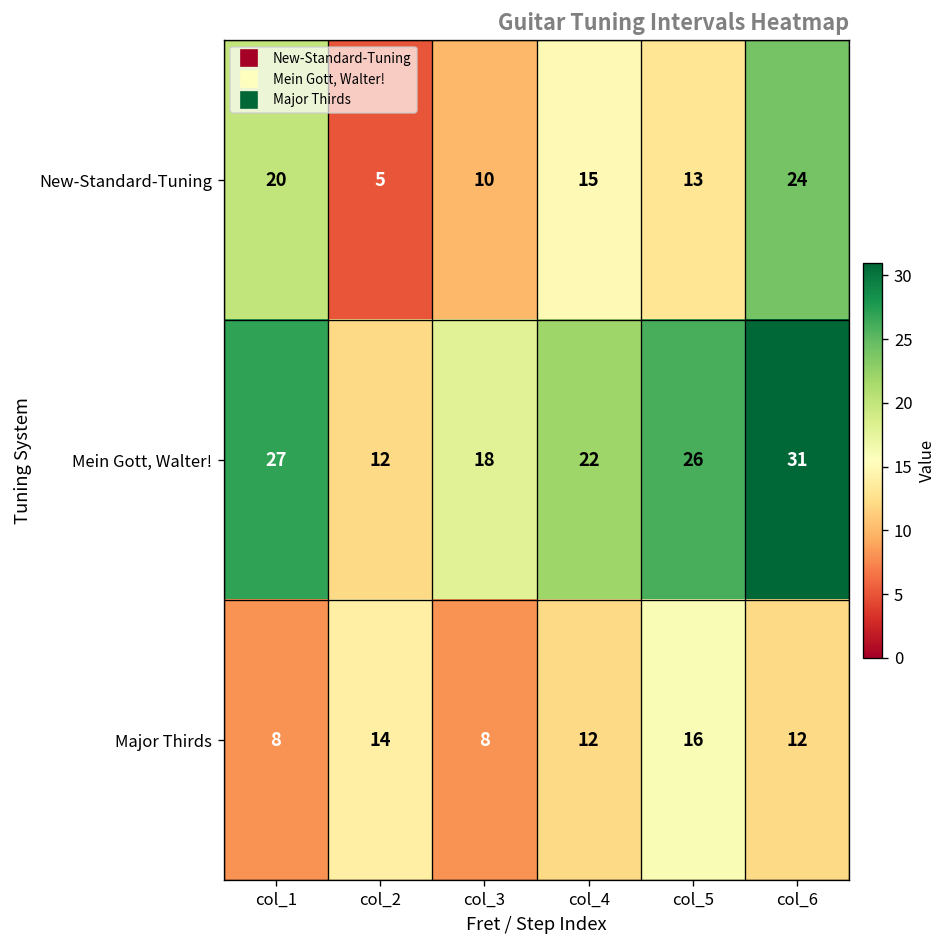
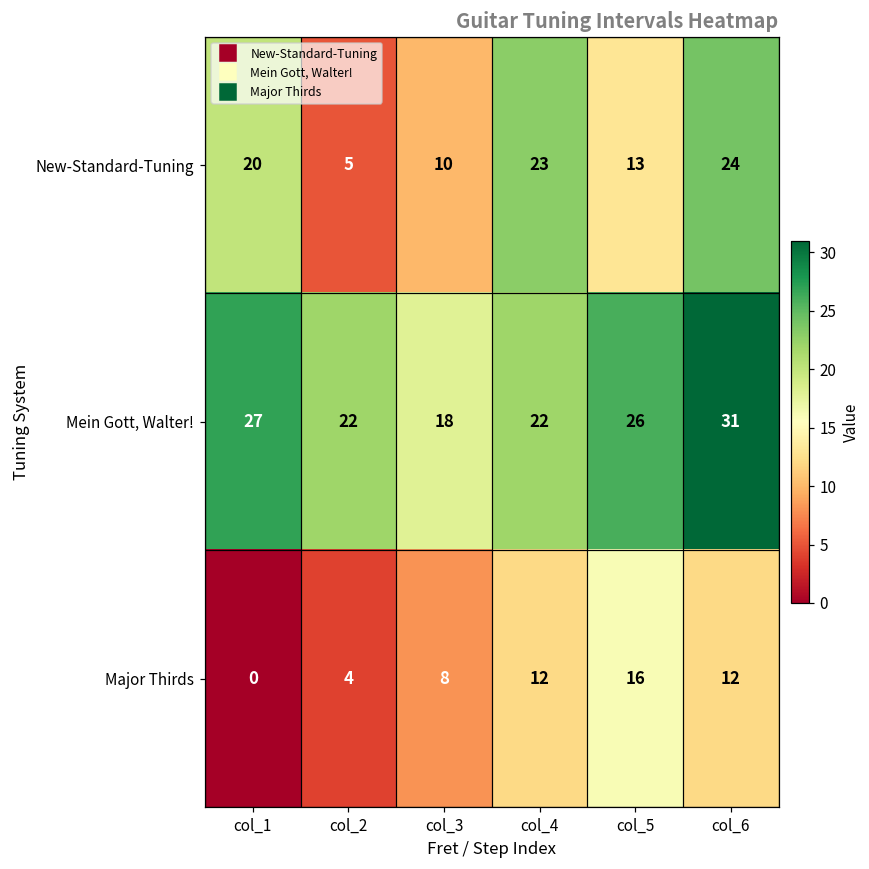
  {
    "New-Standard-Tuning": {
      "col_1": 20,
      "col_2": 5,
      "col_3": 10,
-     "col_4": 15,
+     "col_4": 23,
      "col_5": 13,
      "col_6": 24
    },
    "Mein Gott, Walter!": {
      "col_1": 27,
-     "col_2": 12,
+     "col_2": 22,
      "col_3": 18,
      "col_4": 22,
      "col_5": 26,
      "col_6": 31
    },
    "Major Thirds": {
-     "col_1": 8,
-     "col_2": 14,
+     "col_1": 0,
+     "col_2": 4,
      "col_3": 8,
      "col_4": 12,
      "col_5": 16,
      "col_6": 12
    }
  }
